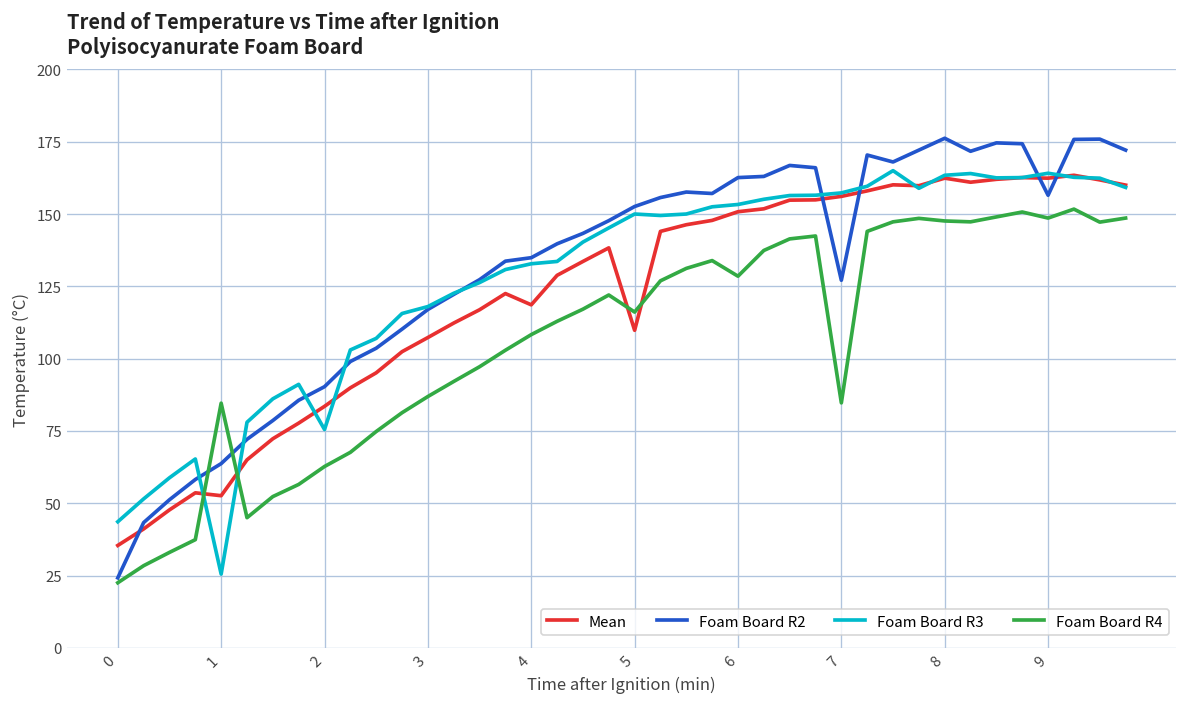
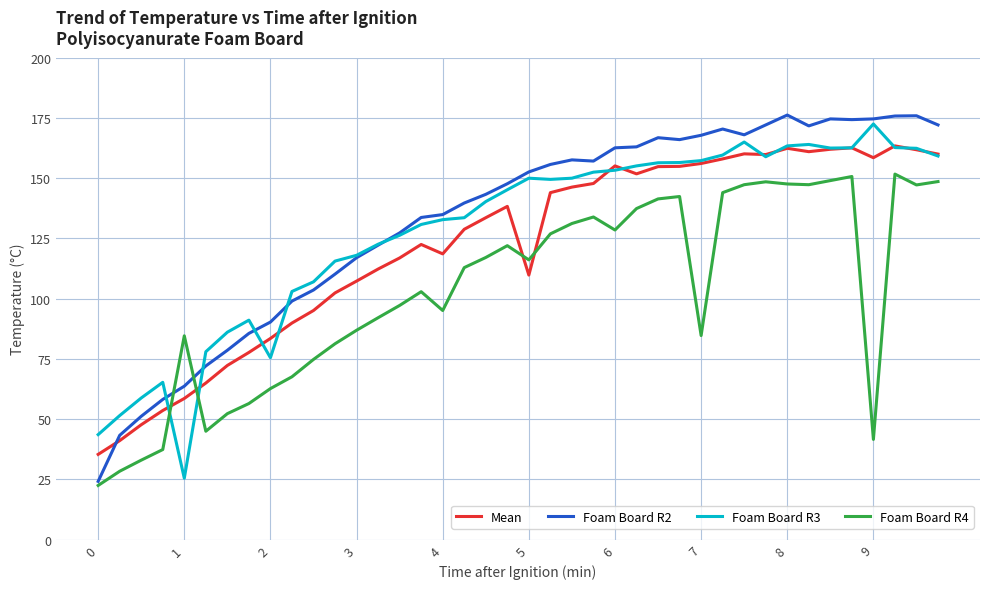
  {
    "Mean": {
      "0": 35,
-     "1": 53,
+     "1": 59,
      "2": 84,
      "3": 107,
      "4": 119,
      "5": 110,
-     "6": 151,
+     "6": 155,
      "7": 156,
-     "9": 162
+     "9": 159
    },
    "Foam Board R2": {
      "0": 24,
      "1": 64,
      "2": 90,
      "4": 135,
      "5": 153,
      "6": 163,
-     "7": 127,
+     "7": 168,
      "8": 176,
-     "9": 157
+     "9": 175
    },
    "Foam Board R3": {
      "0": 44,
      "1": 26,
      "2": 76,
      "4": 133,
      "5": 150,
      "6": 153,
      "7": 157,
-     "9": 164
+     "9": 173
    },
    "Foam Board R4": {
      "0": 23,
      "1": 85,
      "2": 63,
      "3": 87,
-     "4": 108,
+     "4": 95,
      "5": 116,
      "6": 129,
      "7": 85,
      "8": 148,
-     "9": 149
+     "9": 42
    }
  }
